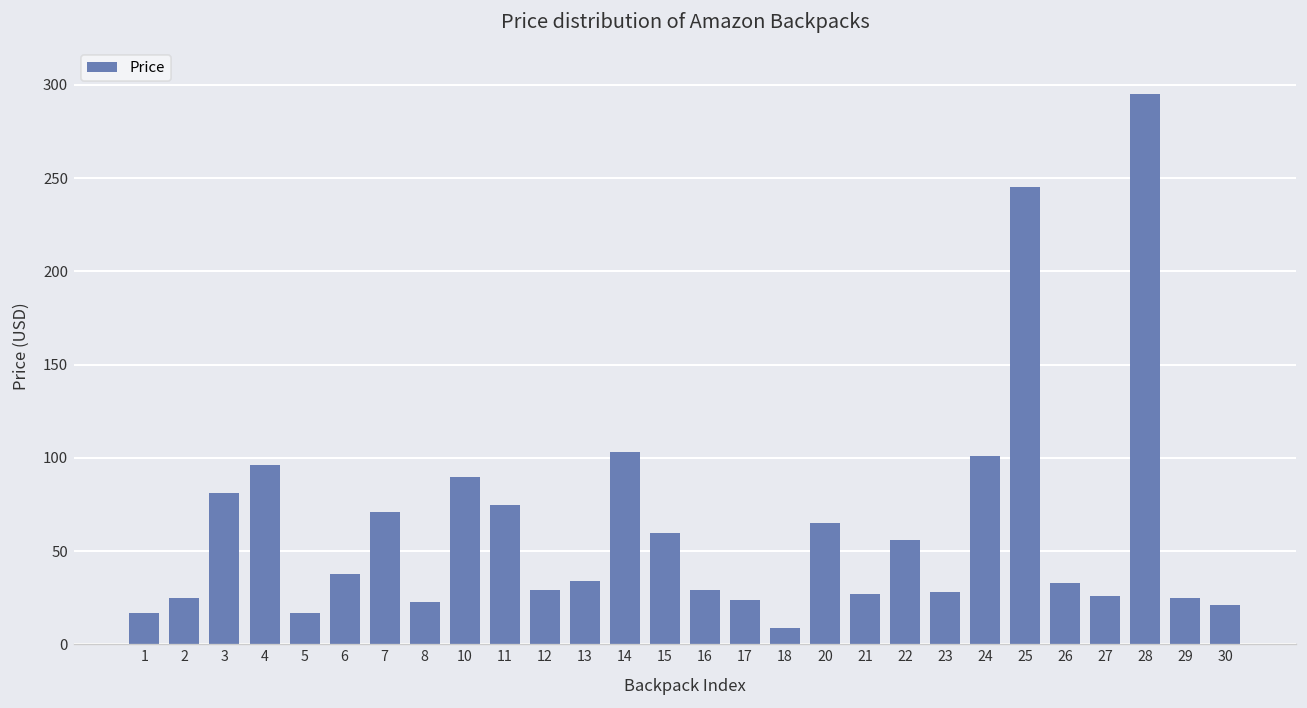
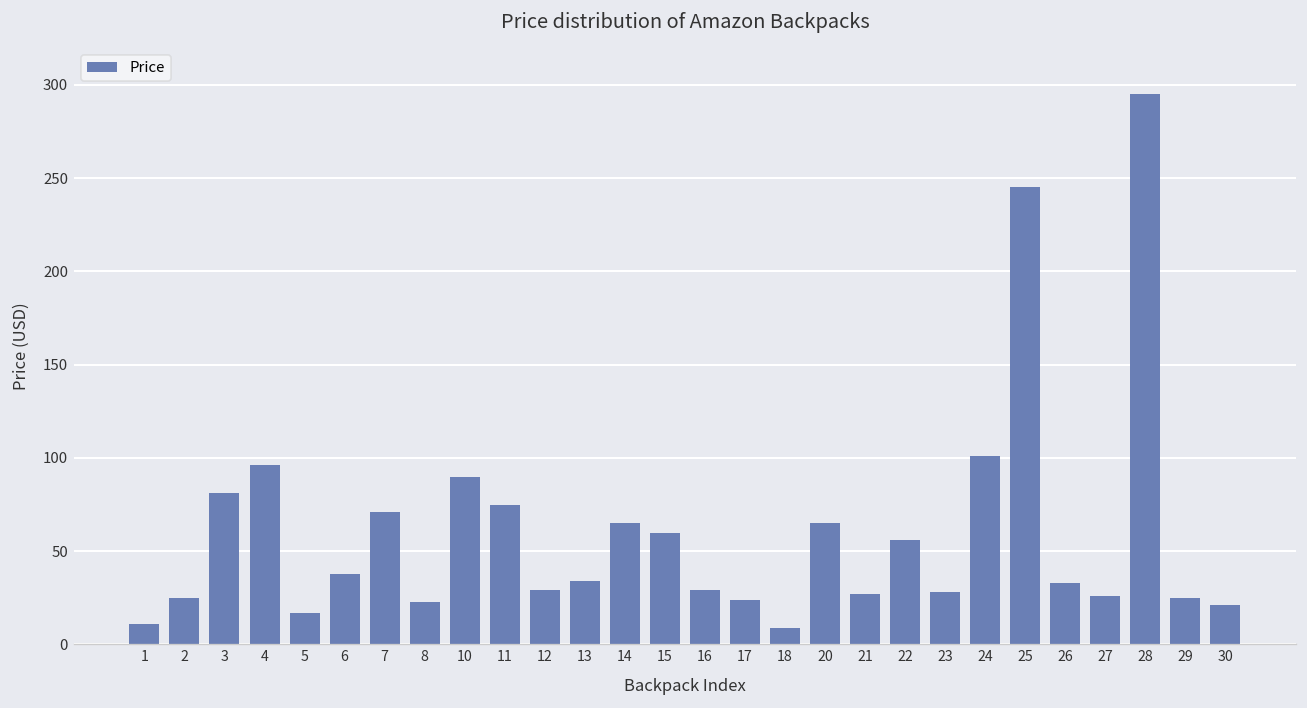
  {
-   "1": 17,
+   "1": 11,
    "2": 25,
    "3": 81,
    "4": 96,
    "5": 17,
    "6": 38,
    "7": 71,
    "8": 23,
    "10": 90,
    "11": 75,
    "12": 29,
    "13": 34,
-   "14": 103,
+   "14": 65,
    "15": 60,
    "16": 29,
    "17": 24,
    "18": 9,
    "20": 65,
    "21": 27,
    "22": 56,
    "23": 28,
    "24": 101,
    "25": 245,
    "26": 33,
    "27": 26,
    "28": 295,
    "29": 25,
    "30": 21
  }
